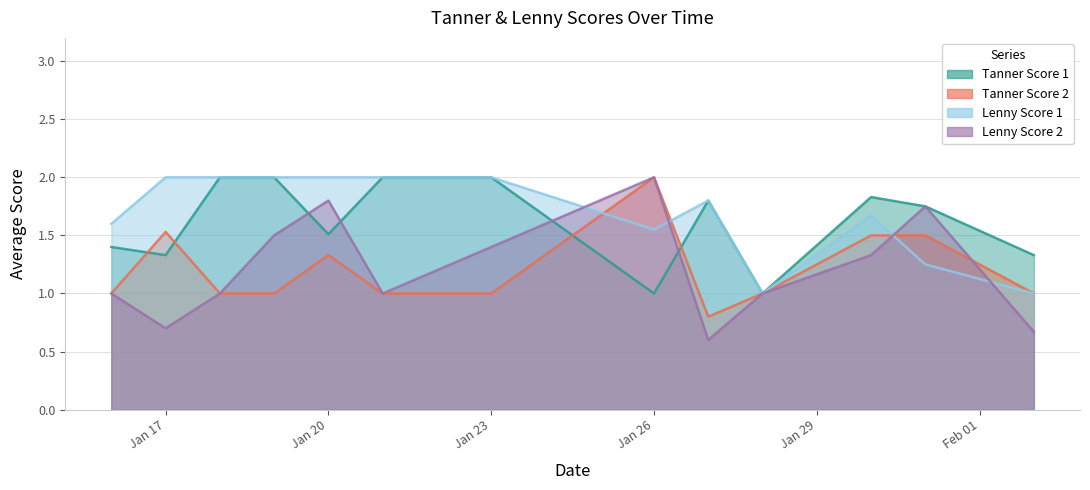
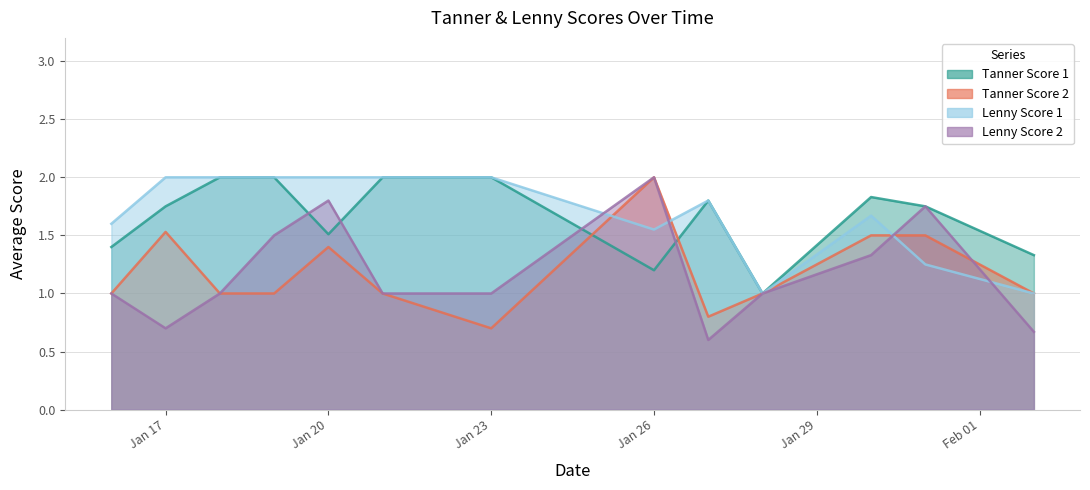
  {
    "Tanner Score 1": {
-     "Jan 17": 1.33,
+     "Jan 17": 1.75,
      "Jan 20": 1.51,
-     "Jan 26": 1.0
+     "Jan 26": 1.2
    },
    "Tanner Score 2": {
      "Jan 17": 1.53,
-     "Jan 20": 1.33,
-     "Jan 23": 1.0
+     "Jan 20": 1.40,
+     "Jan 23": 0.7
    },
    "Lenny Score 1": {
      "Jan 17": 2.00,
      "Jan 20": 2.00,
      "Jan 26": 1.55
    },
    "Lenny Score 2": {
      "Jan 17": 0.7,
      "Jan 20": 1.8,
-     "Jan 23": 1.4
+     "Jan 23": 1.0
    }
  }
